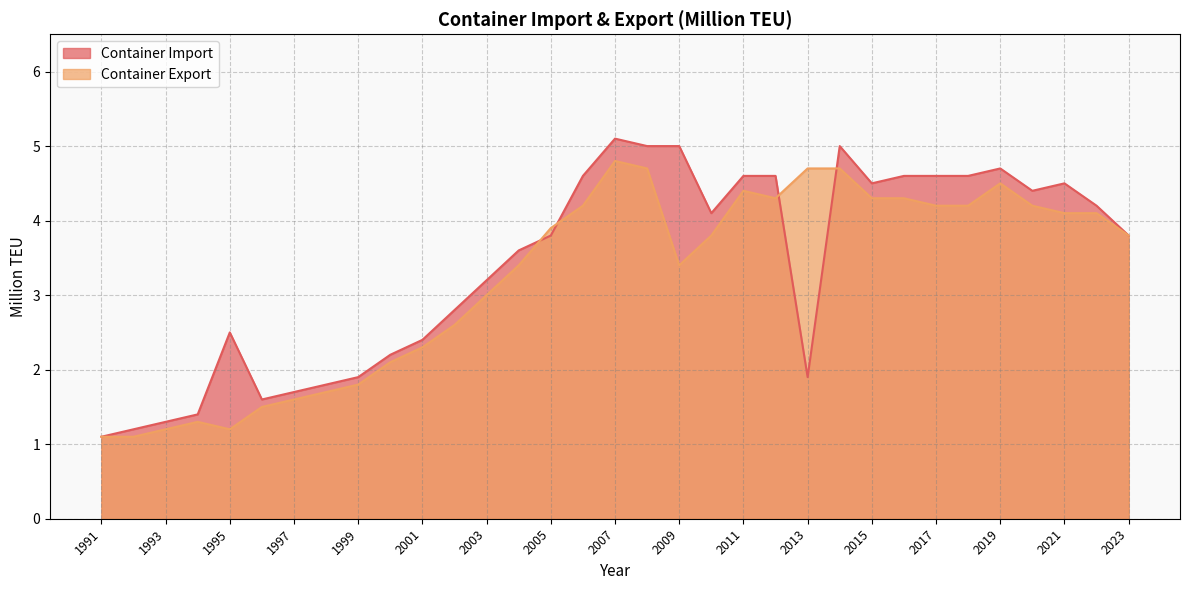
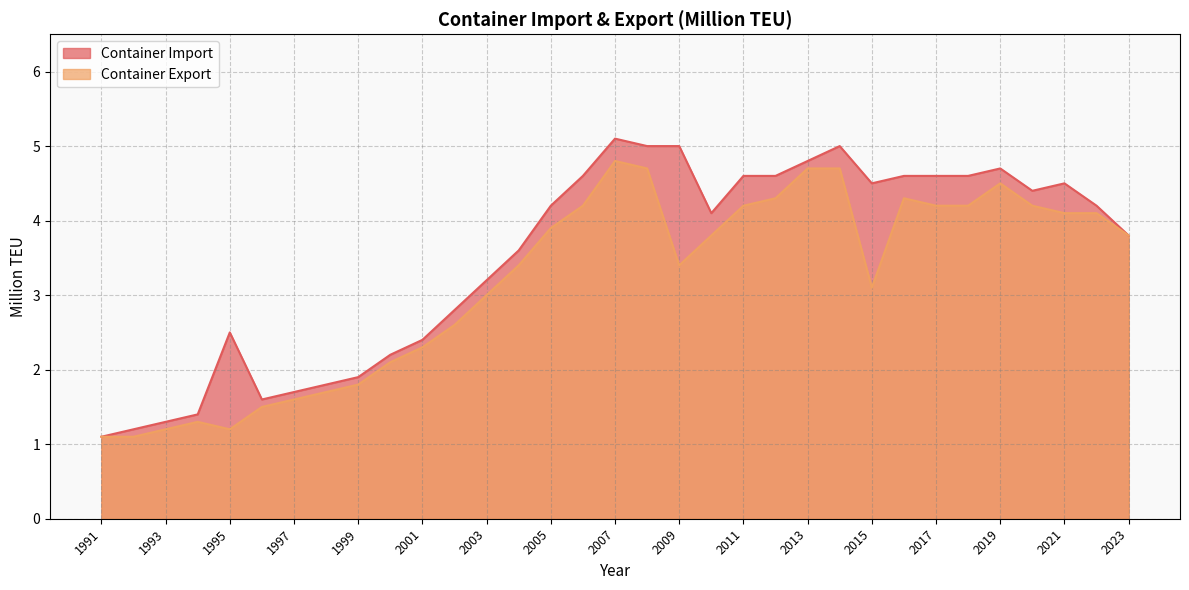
  {
    "Container Import": {
      "1993": 1.3,
      "1995": 2.5,
      "1997": 1.7,
      "1999": 1.9,
      "2001": 2.4,
      "2003": 3.2,
-     "2005": 3.8,
+     "2005": 4.2,
      "2007": 5.1,
      "2009": 5.0,
      "2011": 4.6,
-     "2013": 1.9,
+     "2013": 4.8,
      "2015": 4.5,
      "2017": 4.6,
      "2019": 4.7,
      "2021": 4.5
    },
    "Container Export": {
      "1993": 1.2,
      "1995": 1.2,
      "1997": 1.6,
      "1999": 1.8,
      "2001": 2.3,
      "2003": 3.0,
      "2005": 3.9,
      "2007": 4.8,
      "2009": 3.4,
-     "2011": 4.4,
+     "2011": 4.2,
      "2013": 4.7,
-     "2015": 4.3,
+     "2015": 3.1,
      "2017": 4.2,
      "2019": 4.5,
      "2021": 4.1
    }
  }
